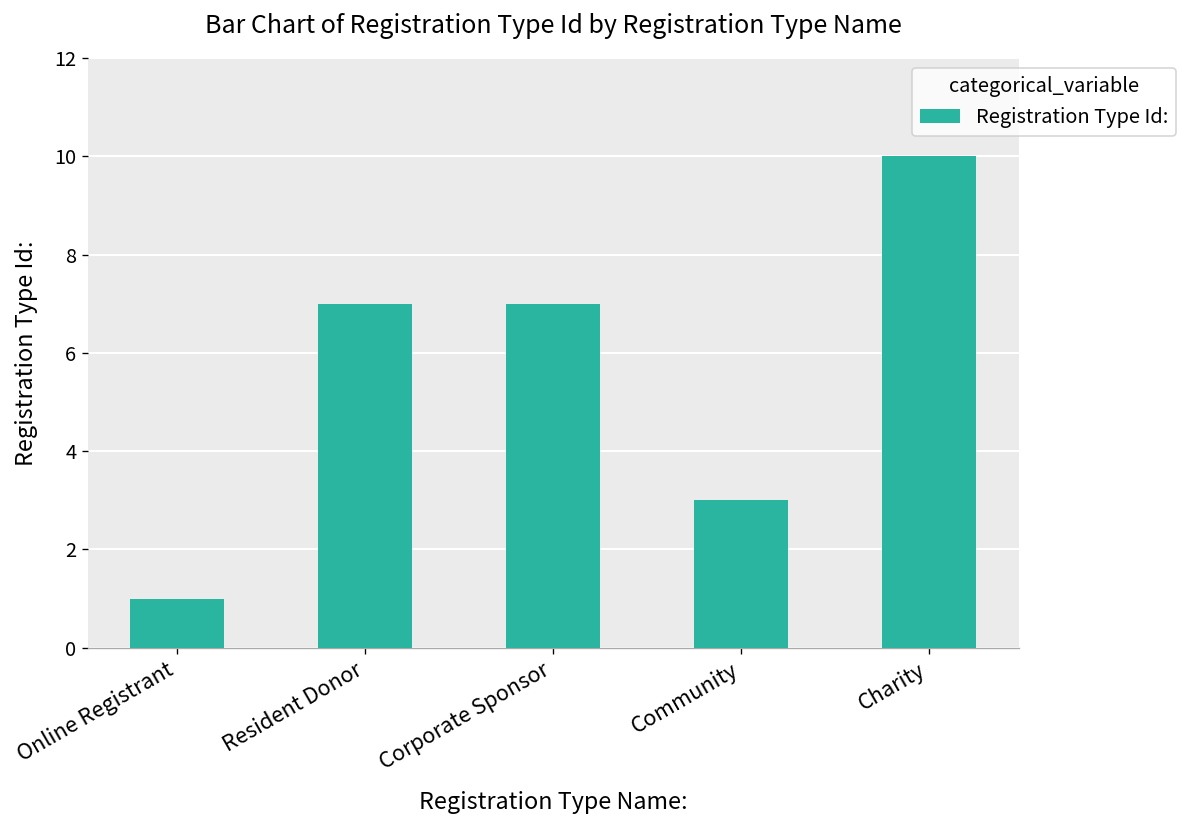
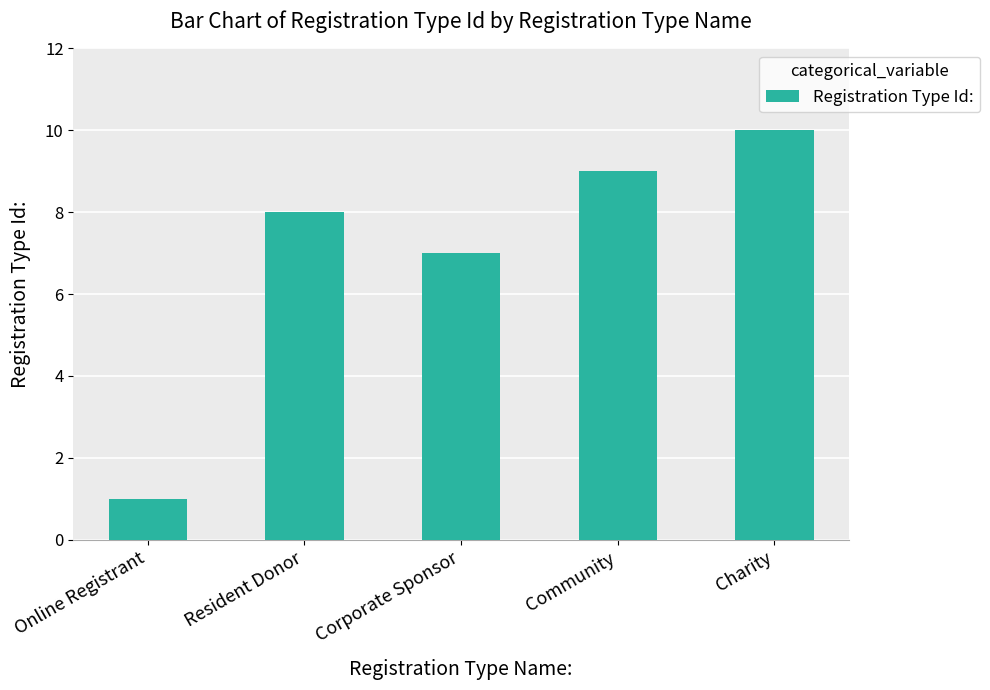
  {
    "Online Registrant": 1,
-   "Resident Donor": 7,
+   "Resident Donor": 8,
    "Corporate Sponsor": 7,
-   "Community": 3,
+   "Community": 9,
    "Charity": 10
  }
